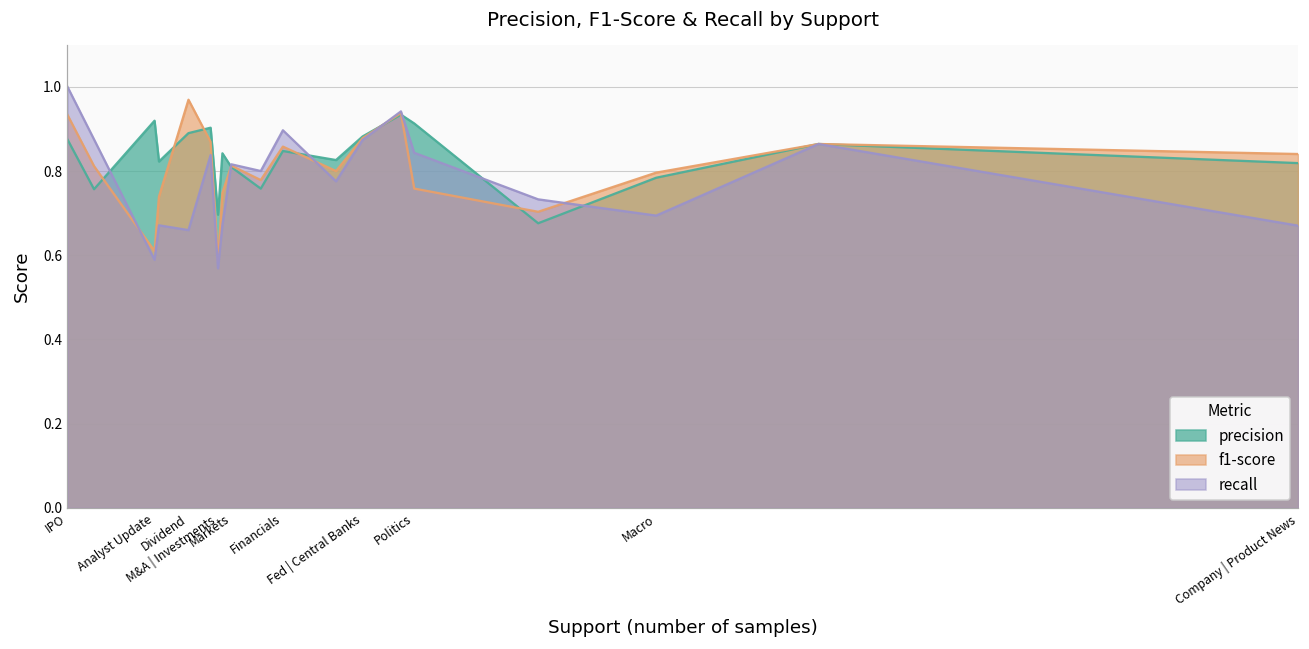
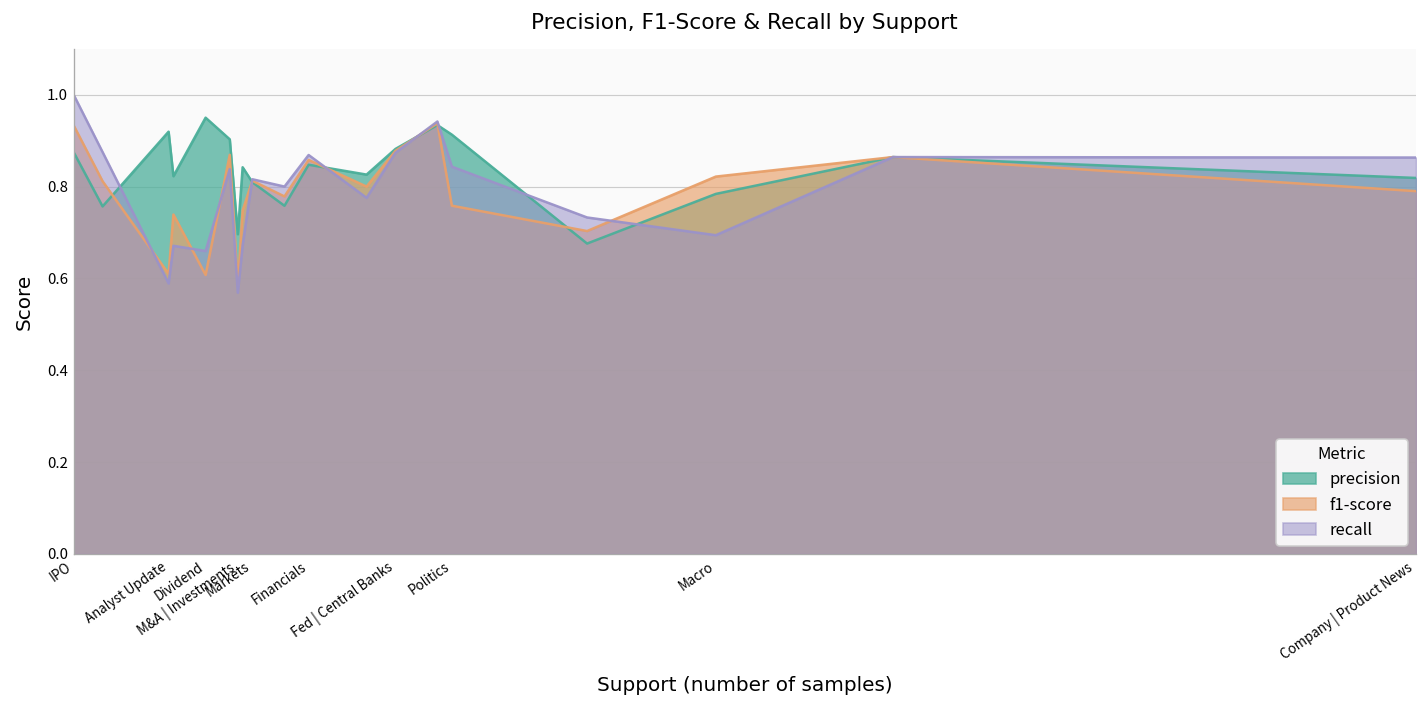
  {
    "precision": {
      "IPO": 0.88,
      "Analyst Update": 0.92,
-     "Dividend": 0.89,
+     "Dividend": 0.95,
      "M&A | Investments": 0.70,
      "Financials": 0.85,
      "Politics": 0.91,
      "Macro": 0.78,
      "Company | Product News": 0.82
    },
    "f1-score": {
      "IPO": 0.93,
      "Analyst Update": 0.61,
-     "Dividend": 0.97,
+     "Dividend": 0.61,
      "M&A | Investments": 0.59,
      "Financials": 0.86,
      "Politics": 0.76,
-     "Macro": 0.80,
-     "Company | Product News": 0.84
+     "Macro": 0.82,
+     "Company | Product News": 0.79
    },
    "recall": {
      "IPO": 1.00,
      "Analyst Update": 0.59,
      "Dividend": 0.66,
      "M&A | Investments": 0.57,
-     "Financials": 0.90,
+     "Financials": 0.87,
      "Politics": 0.84,
      "Macro": 0.69,
-     "Company | Product News": 0.67
+     "Company | Product News": 0.86
    }
  }
